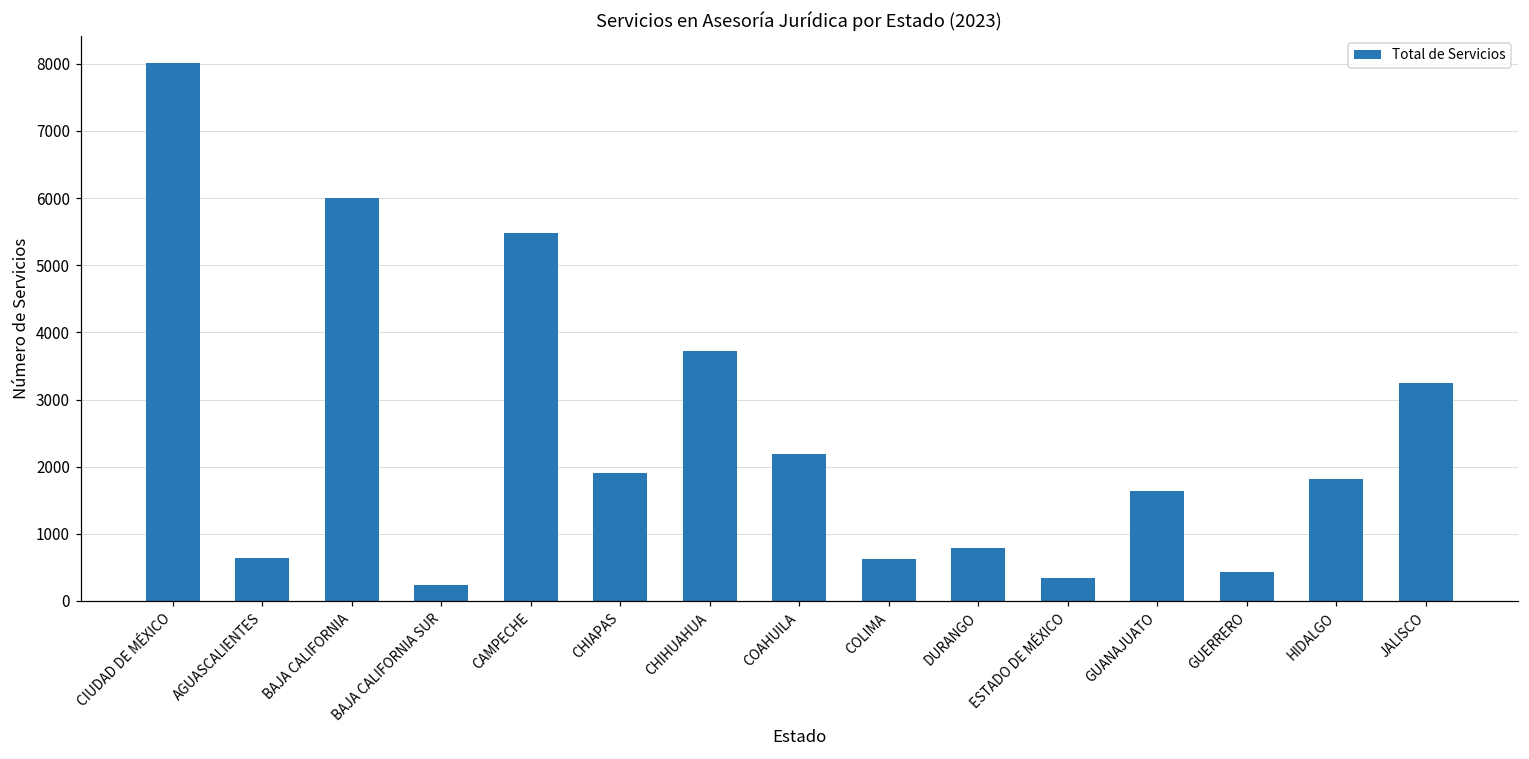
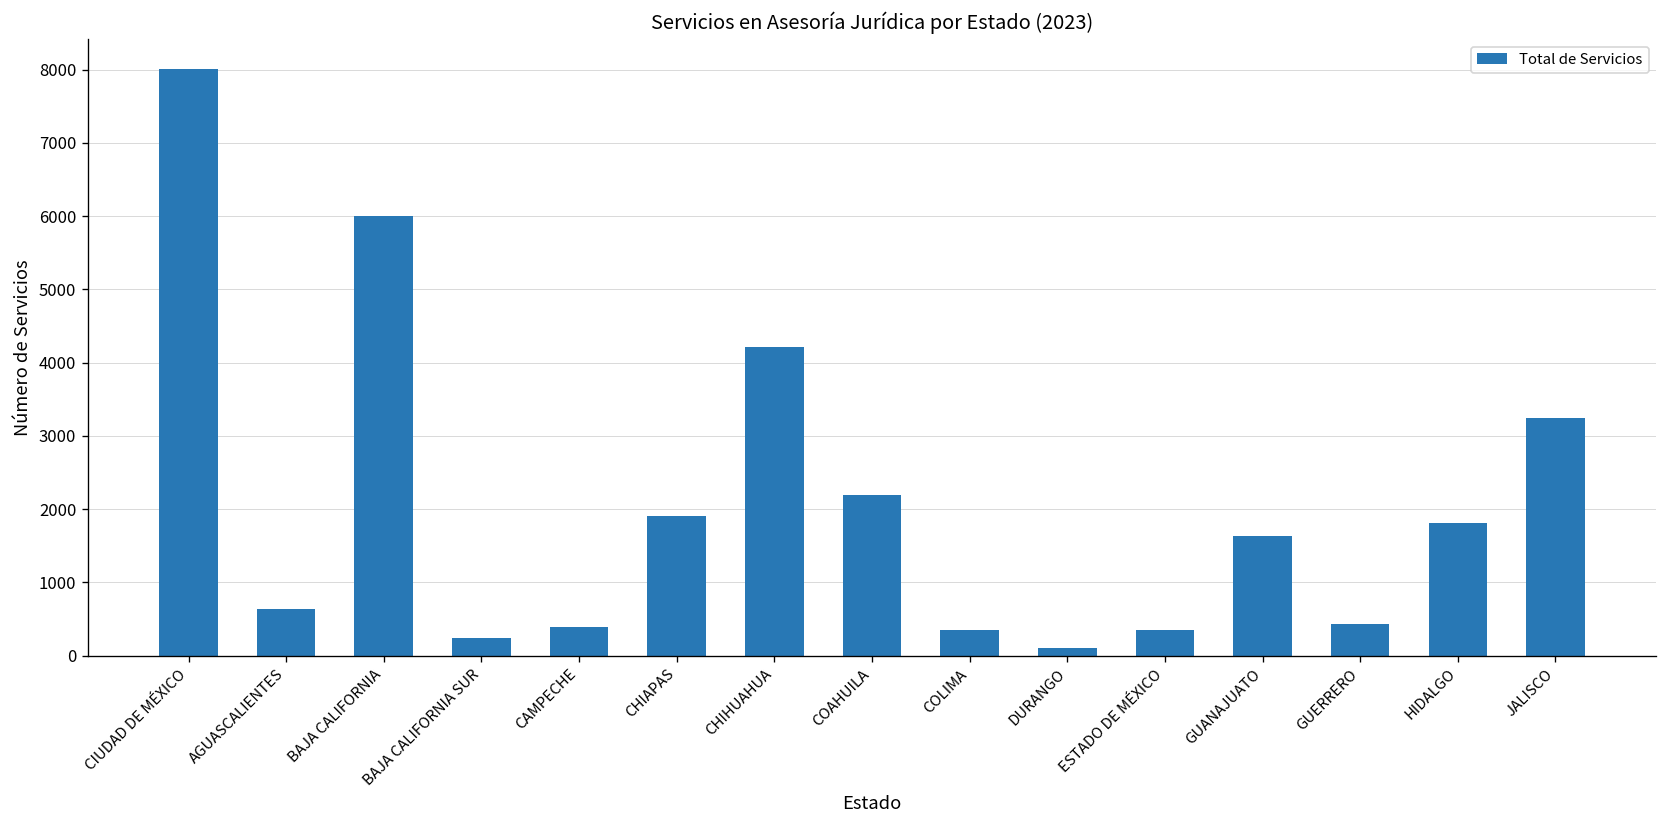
  {
    "CIUDAD DE MÉXICO": 8000,
    "AGUASCALIENTES": 600,
    "BAJA CALIFORNIA": 6000,
    "BAJA CALIFORNIA SUR": 200,
-   "CAMPECHE": 5500,
+   "CAMPECHE": 400,
    "CHIAPAS": 1900,
-   "CHIHUAHUA": 3700,
+   "CHIHUAHUA": 4200,
    "COAHUILA": 2200,
-   "COLIMA": 600,
-   "DURANGO": 800,
+   "COLIMA": 300,
+   "DURANGO": 100,
    "ESTADO DE MÉXICO": 300,
    "GUANAJUATO": 1600,
    "GUERRERO": 400,
    "HIDALGO": 1800,
    "JALISCO": 3200
  }
